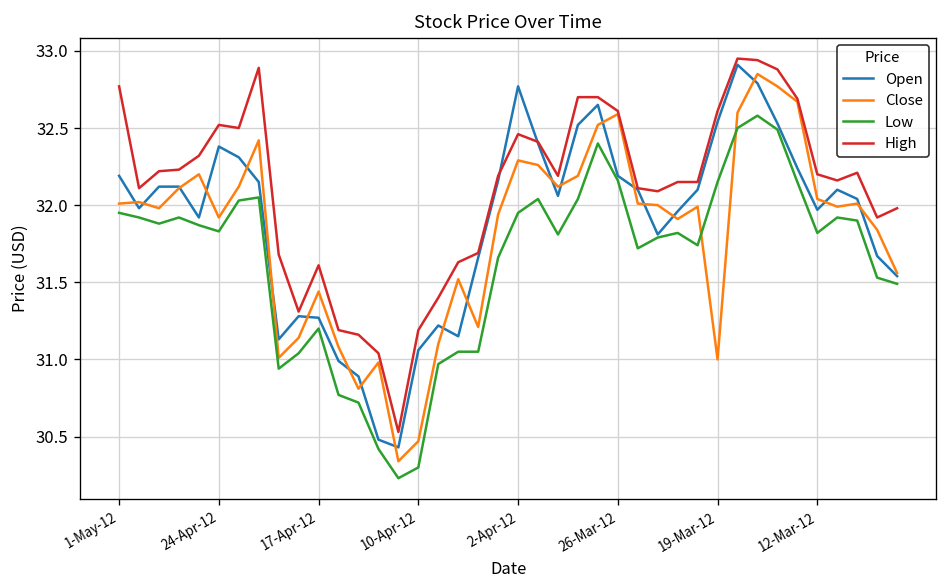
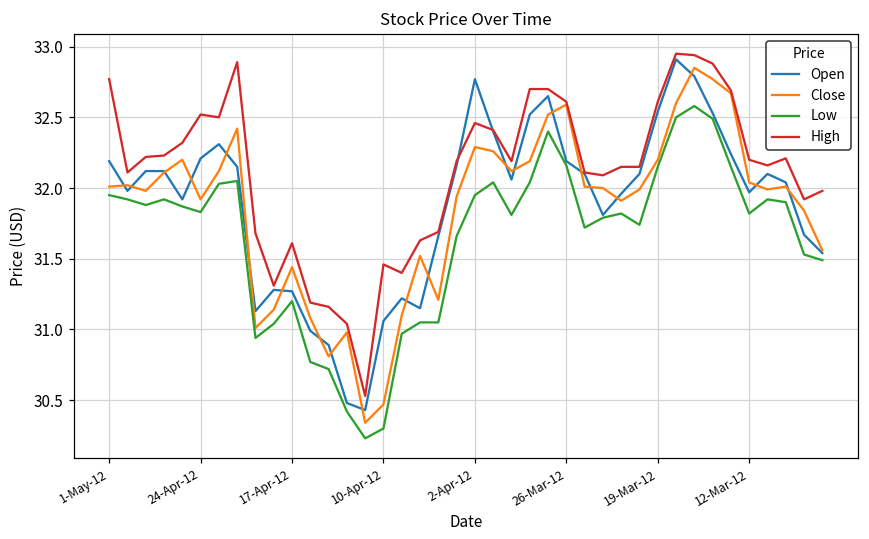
  {
    "Open": {
      "1-May-12": 32.19,
-     "24-Apr-12": 32.38,
+     "24-Apr-12": 32.21,
      "17-Apr-12": 31.27,
      "10-Apr-12": 31.06,
      "2-Apr-12": 32.77,
      "26-Mar-12": 32.19,
      "19-Mar-12": 32.54,
      "12-Mar-12": 31.97
    },
    "Close": {
      "1-May-12": 32.0,
      "24-Apr-12": 31.92,
      "17-Apr-12": 31.44,
      "10-Apr-12": 30.47,
      "2-Apr-12": 32.3,
      "26-Mar-12": 32.6,
-     "19-Mar-12": 31.0,
+     "19-Mar-12": 32.2,
      "12-Mar-12": 32.04
    },
    "Low": {
      "1-May-12": 31.95,
      "24-Apr-12": 31.83,
      "17-Apr-12": 31.20,
      "10-Apr-12": 30.30,
      "2-Apr-12": 31.95,
      "26-Mar-12": 32.16,
      "19-Mar-12": 32.15,
      "12-Mar-12": 31.82
    },
    "High": {
      "1-May-12": 32.77,
      "24-Apr-12": 32.52,
      "17-Apr-12": 31.61,
-     "10-Apr-12": 31.19,
+     "10-Apr-12": 31.46,
      "2-Apr-12": 32.46,
      "26-Mar-12": 32.61,
      "19-Mar-12": 32.61,
      "12-Mar-12": 32.20
    }
  }
